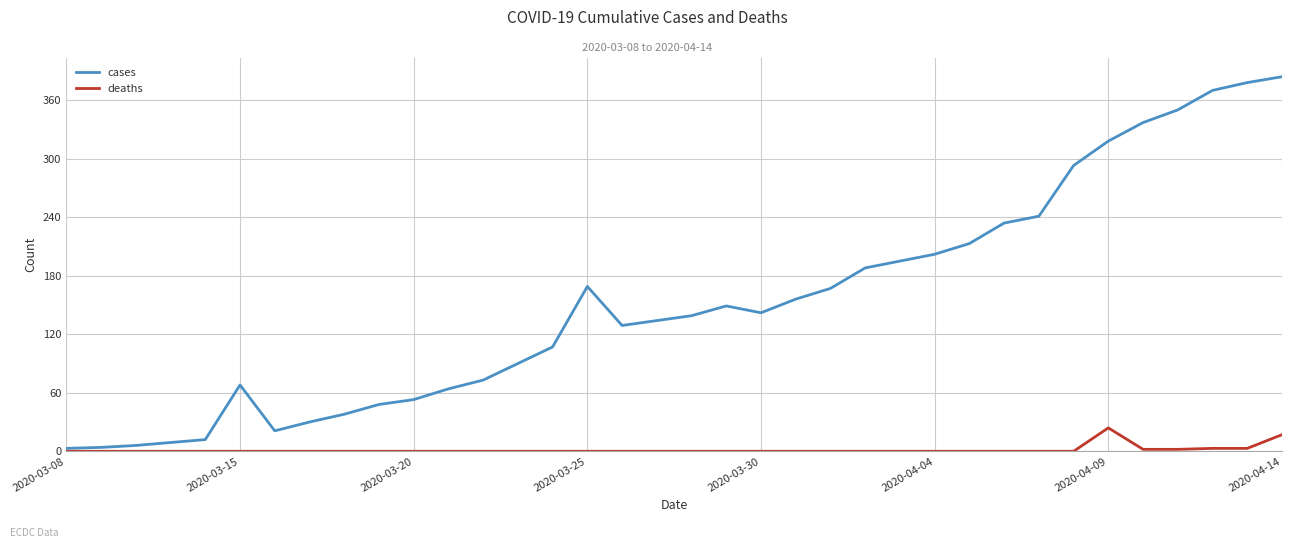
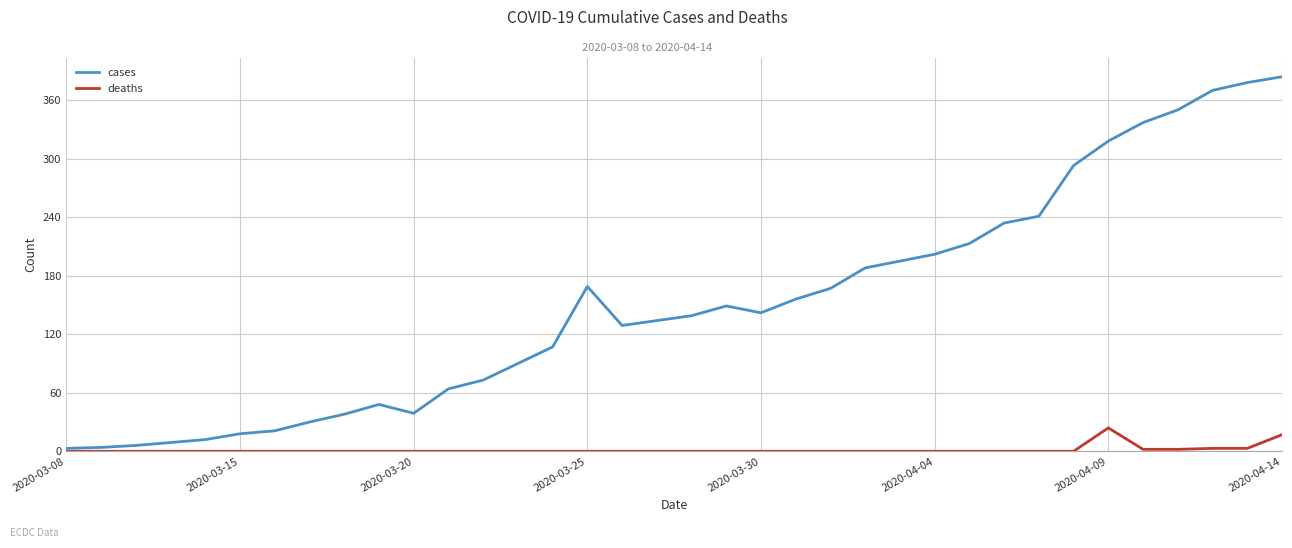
  {
    "cases": {
      "2020-03-08": 0,
-     "2020-03-15": 70,
-     "2020-03-20": 50,
+     "2020-03-15": 20,
+     "2020-03-20": 40,
      "2020-03-25": 170,
      "2020-03-30": 140,
      "2020-04-04": 200,
      "2020-04-09": 320,
      "2020-04-14": 380
    },
    "deaths": {
      "2020-03-08": 0,
      "2020-03-15": 0,
      "2020-03-20": 0,
      "2020-03-25": 0,
      "2020-03-30": 0,
      "2020-04-04": 0,
      "2020-04-09": 20,
      "2020-04-14": 20
    }
  }
